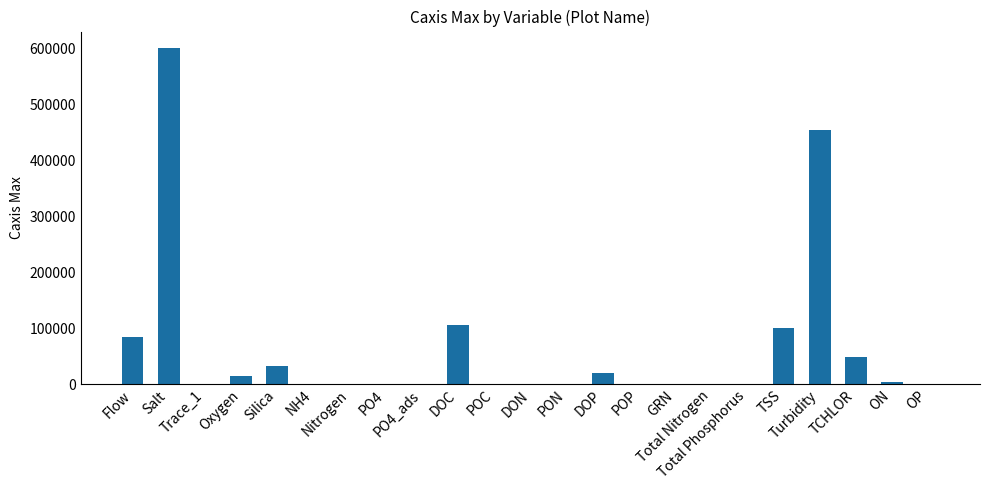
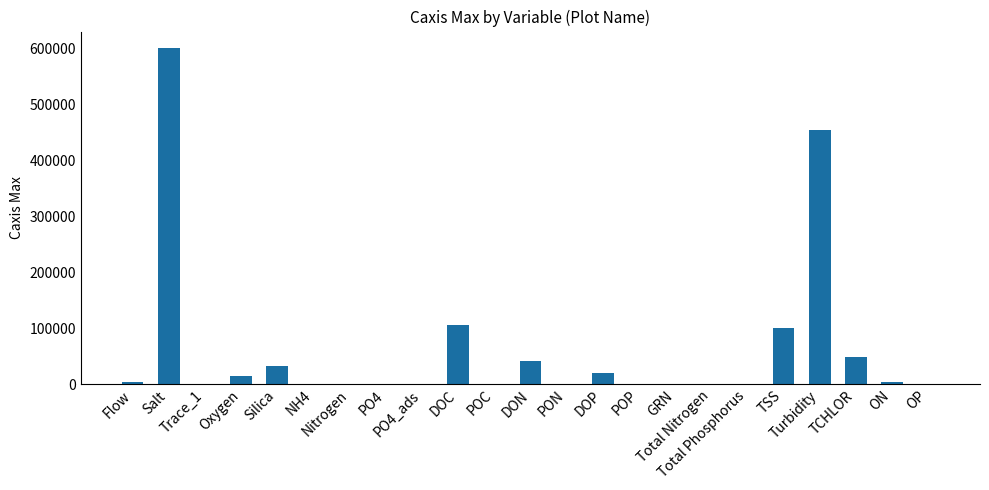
  {
-   "Flow": 80000,
+   "Flow": 0,
    "Salt": 600000,
    "Oxygen": 20000,
    "Silica": 30000,
    "DOC": 110000,
-   "DON": 0,
+   "DON": 40000,
    "DOP": 20000,
    "TSS": 100000,
    "Turbidity": 450000,
    "TCHLOR": 50000
  }
